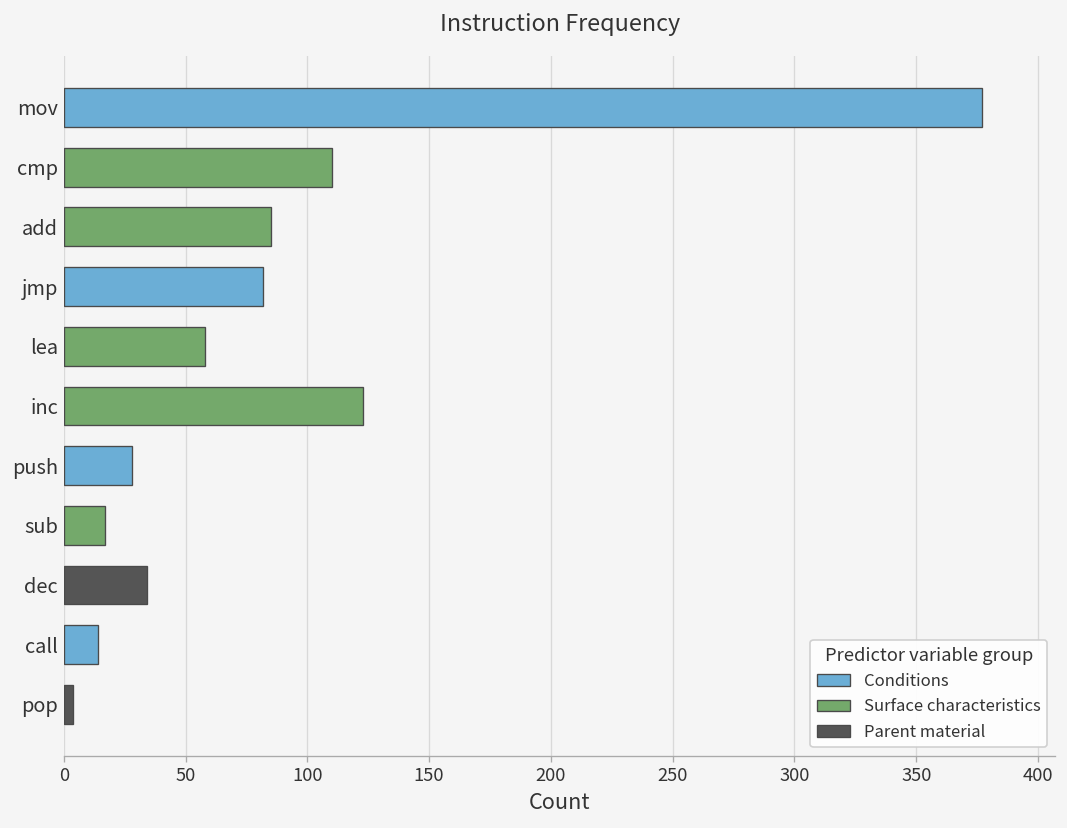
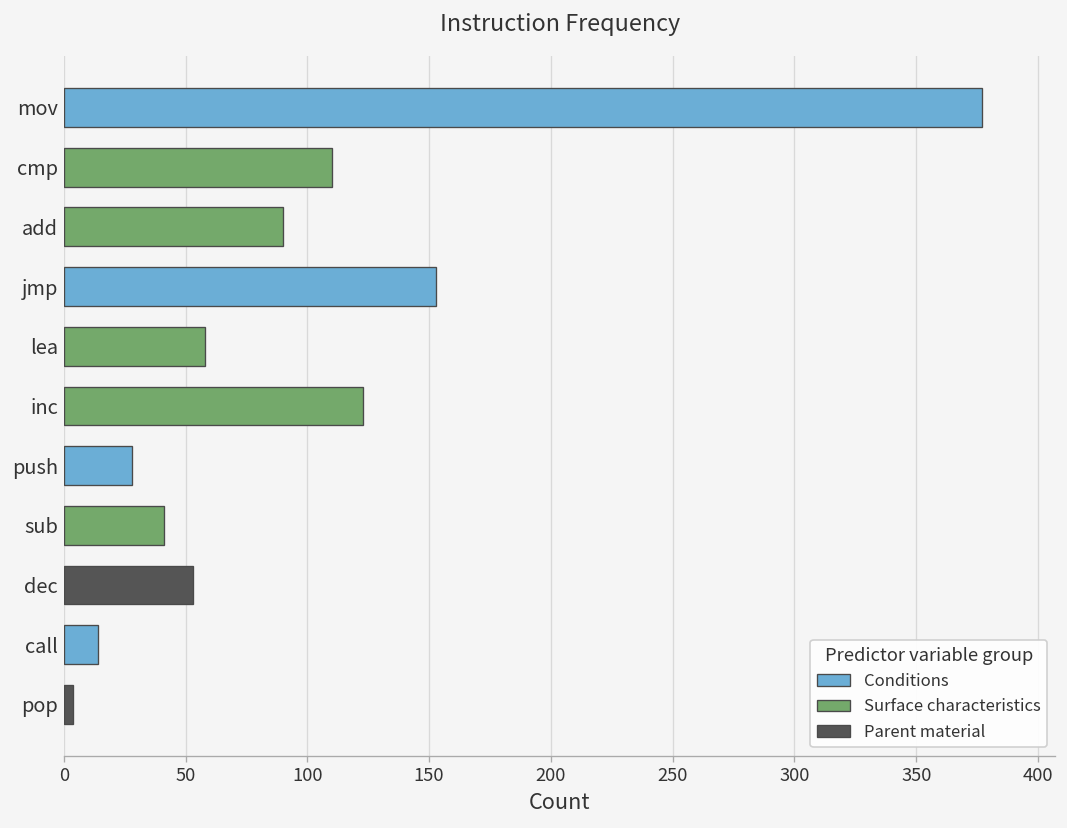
  {
    "mov": 377,
    "cmp": 110,
-   "add": 85,
-   "jmp": 82,
+   "add": 90,
+   "jmp": 153,
    "lea": 58,
    "inc": 123,
    "push": 28,
-   "sub": 17,
-   "dec": 34,
+   "sub": 41,
+   "dec": 53,
    "call": 14,
    "pop": 4
  }
